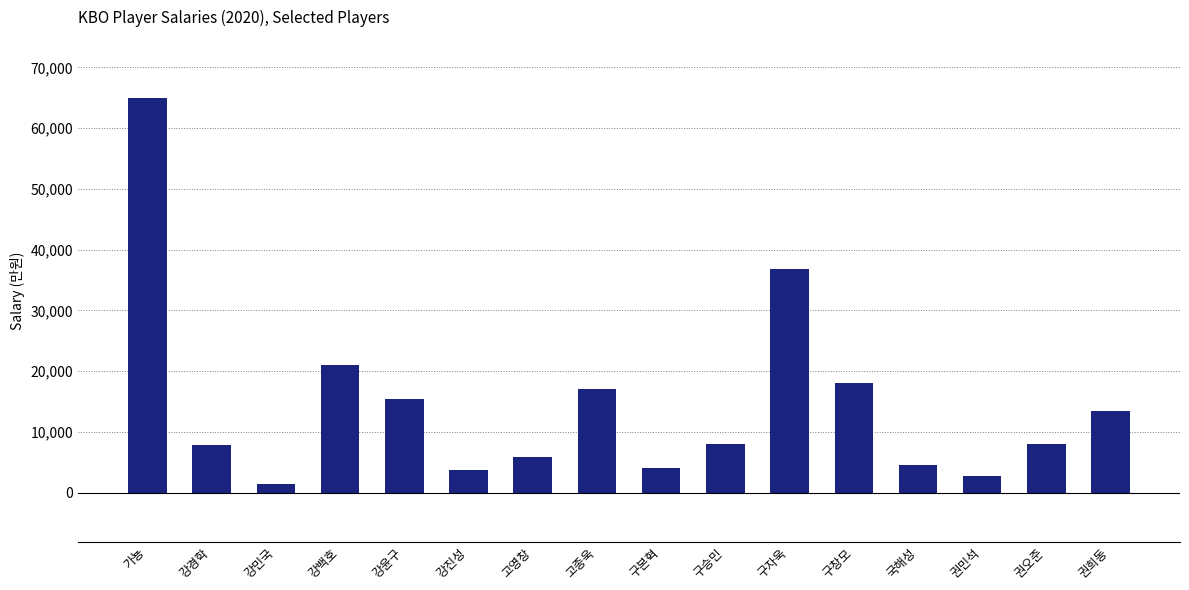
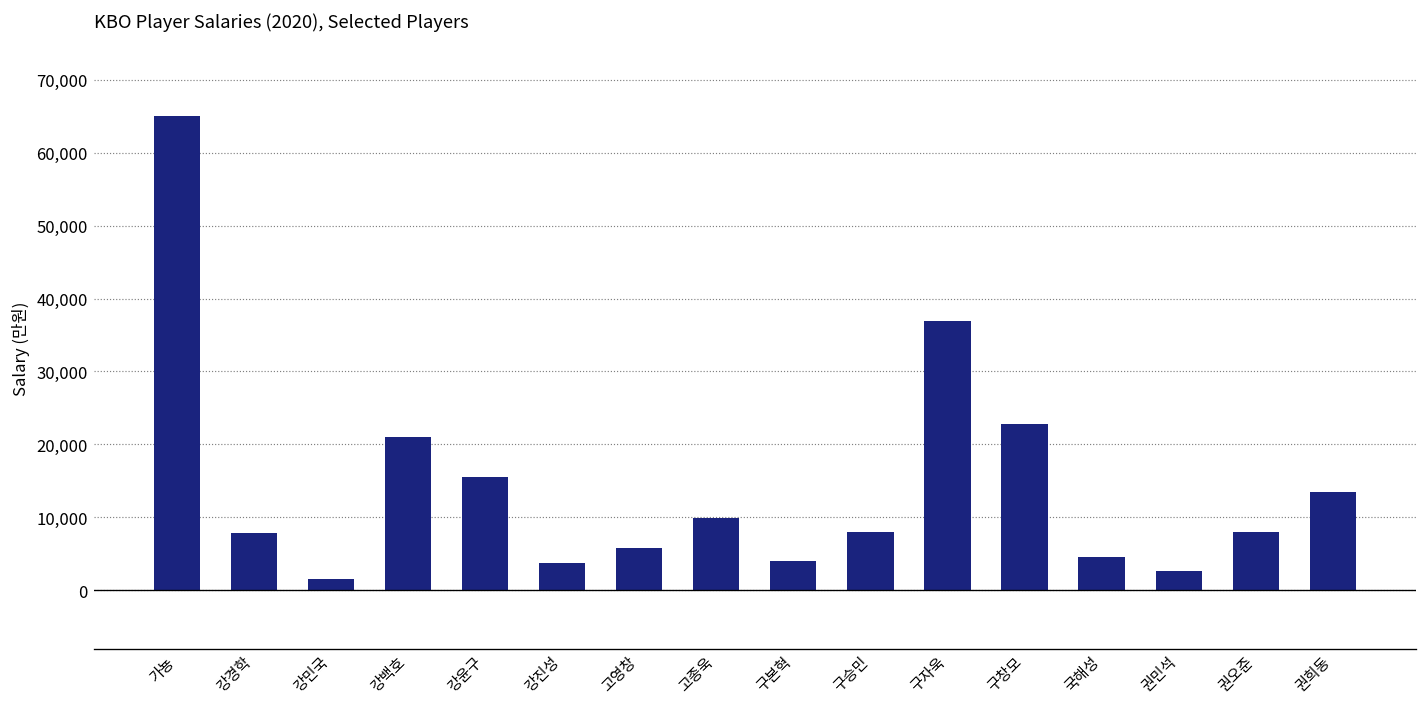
  {
    "가뇽": "65,000",
    "강경학": "8,000",
    "강민국": "1,000",
    "강백호": "21,000",
    "강윤구": "16,000",
    "강진성": "4,000",
    "고영창": "6,000",
-   "고종욱": "17,000",
+   "고종욱": "10,000",
    "구본혁": "4,000",
    "구승민": "8,000",
    "구자욱": "37,000",
-   "구창모": "18,000",
+   "구창모": "23,000",
    "국해성": "5,000",
    "권민석": "3,000",
    "권오준": "8,000",
    "권희동": "14,000"
  }
